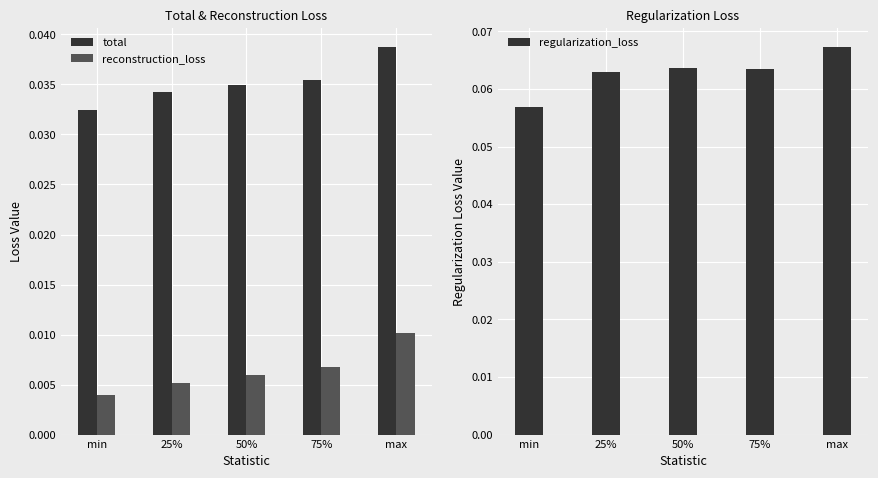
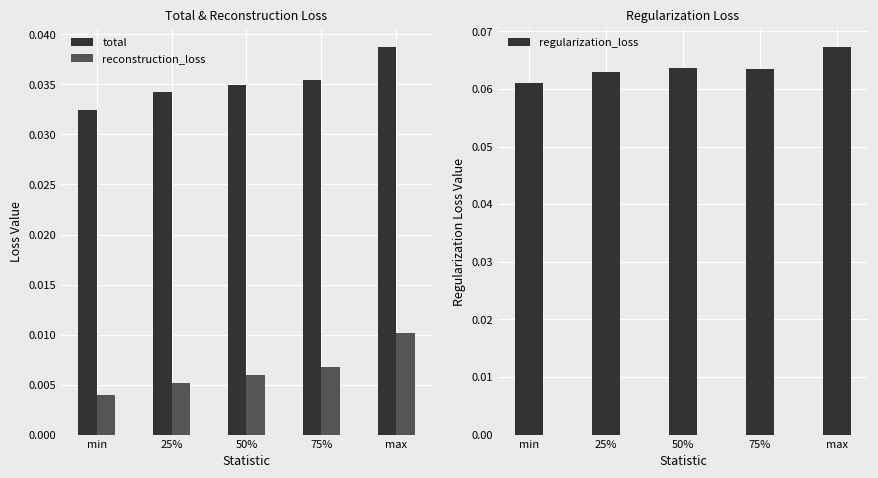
  {
    "Regularization Loss": {
-     "min": 0.057,
+     "min": 0.061,
      "25%": 0.063,
      "50%": 0.064,
      "75%": 0.063,
      "max": 0.067
    }
  }
